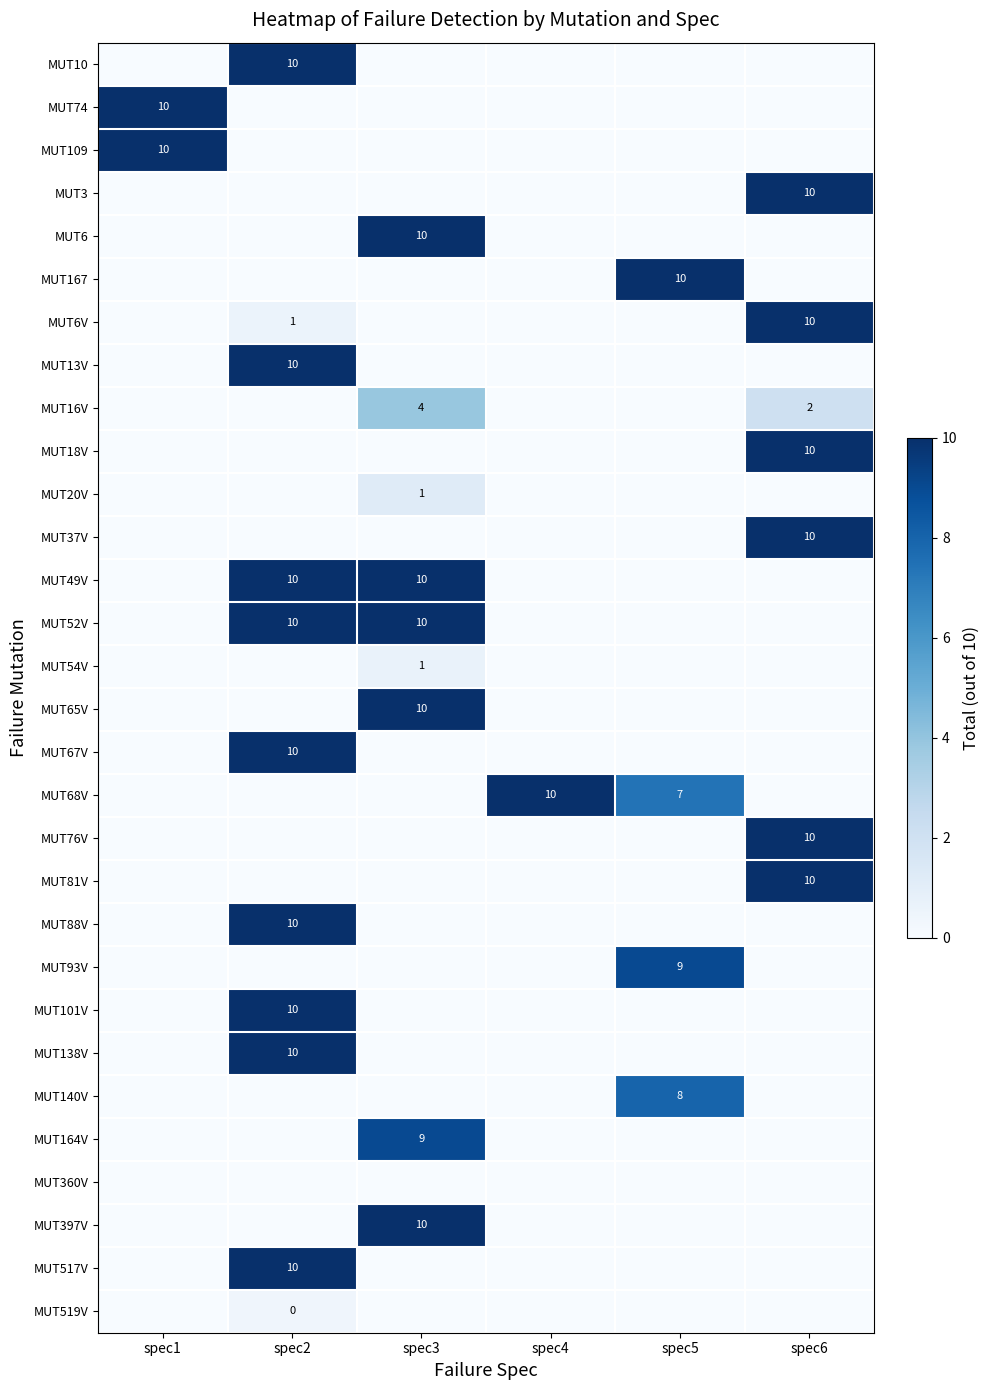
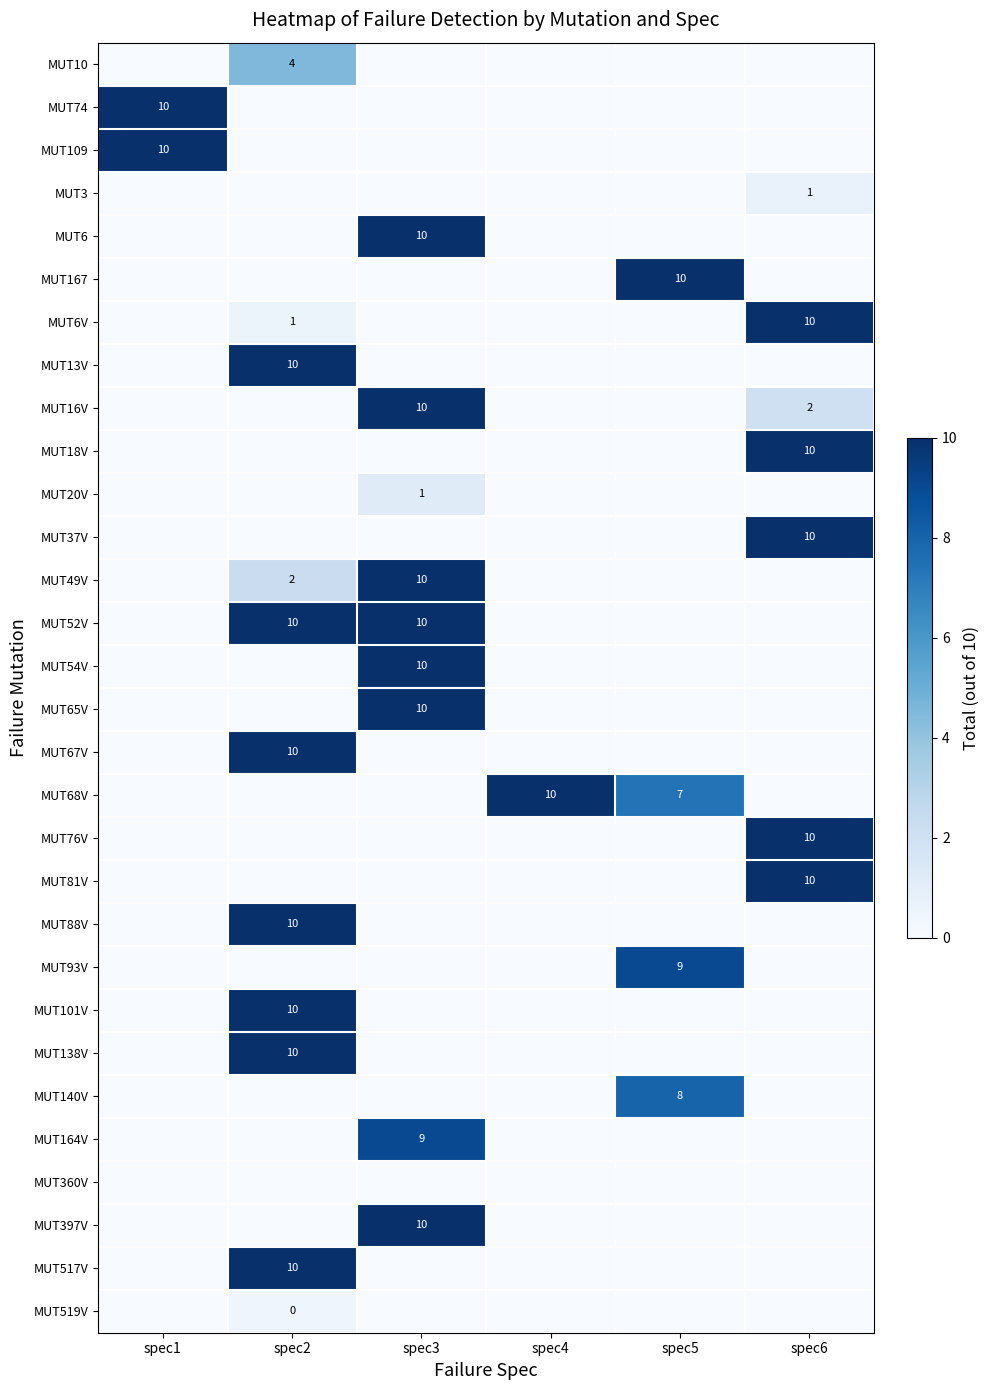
  {
    "MUT10": {
-     "spec2": 10
+     "spec2": 4
    },
    "MUT74": {
      "spec1": 10
    },
    "MUT109": {
      "spec1": 10
    },
    "MUT3": {
-     "spec6": 10
+     "spec6": 1
    },
    "MUT6": {
      "spec3": 10
    },
    "MUT167": {
      "spec5": 10
    },
    "MUT6V": {
      "spec2": 1,
      "spec6": 10
    },
    "MUT13V": {
      "spec2": 10
    },
    "MUT16V": {
-     "spec3": 4,
+     "spec3": 10,
      "spec6": 2
    },
    "MUT18V": {
      "spec6": 10
    },
    "MUT20V": {
      "spec3": 1
    },
    "MUT37V": {
      "spec6": 10
    },
    "MUT49V": {
-     "spec2": 10,
+     "spec2": 2,
      "spec3": 10
    },
    "MUT52V": {
      "spec2": 10,
      "spec3": 10
    },
    "MUT54V": {
-     "spec3": 1
+     "spec3": 10
    },
    "MUT65V": {
      "spec3": 10
    },
    "MUT67V": {
      "spec2": 10
    },
    "MUT68V": {
      "spec4": 10,
      "spec5": 7
    },
    "MUT76V": {
      "spec6": 10
    },
    "MUT81V": {
      "spec6": 10
    },
    "MUT88V": {
      "spec2": 10
    },
    "MUT93V": {
      "spec5": 9
    },
    "MUT101V": {
      "spec2": 10
    },
    "MUT138V": {
      "spec2": 10
    },
    "MUT140V": {
      "spec5": 8
    },
    "MUT164V": {
      "spec3": 9
    },
    "MUT397V": {
      "spec3": 10
    },
    "MUT517V": {
      "spec2": 10
    },
    "MUT519V": {
      "spec2": 0
    }
  }
